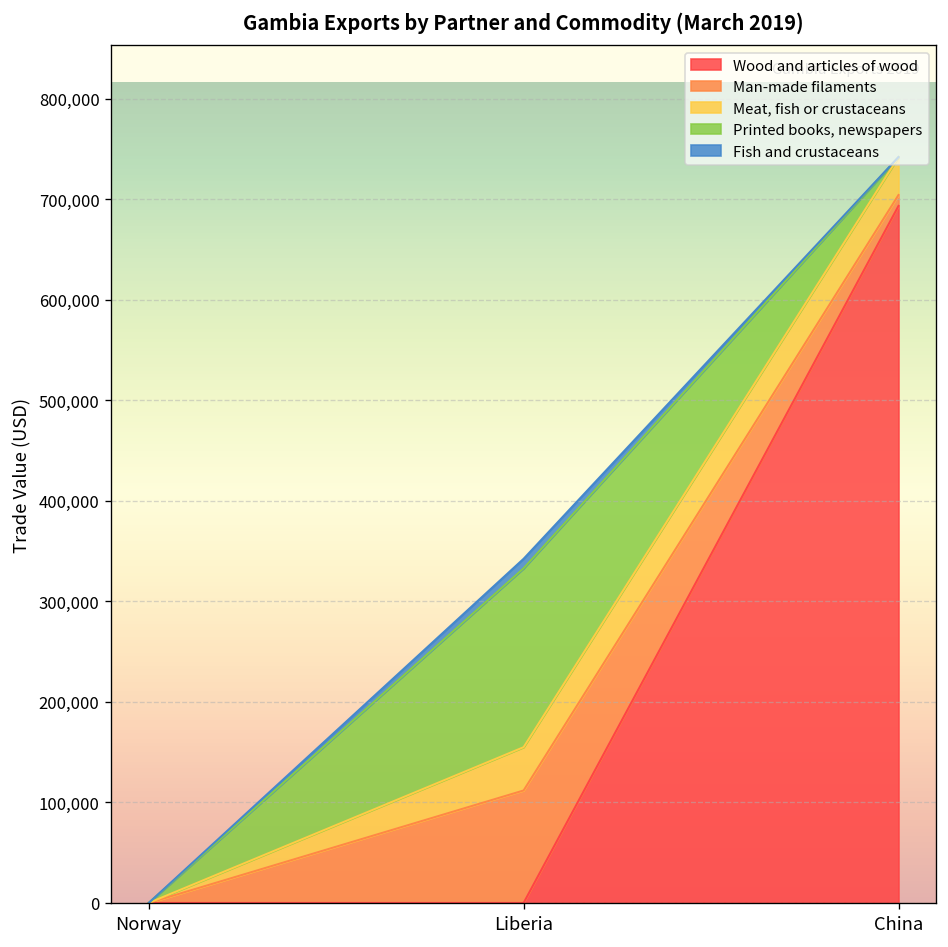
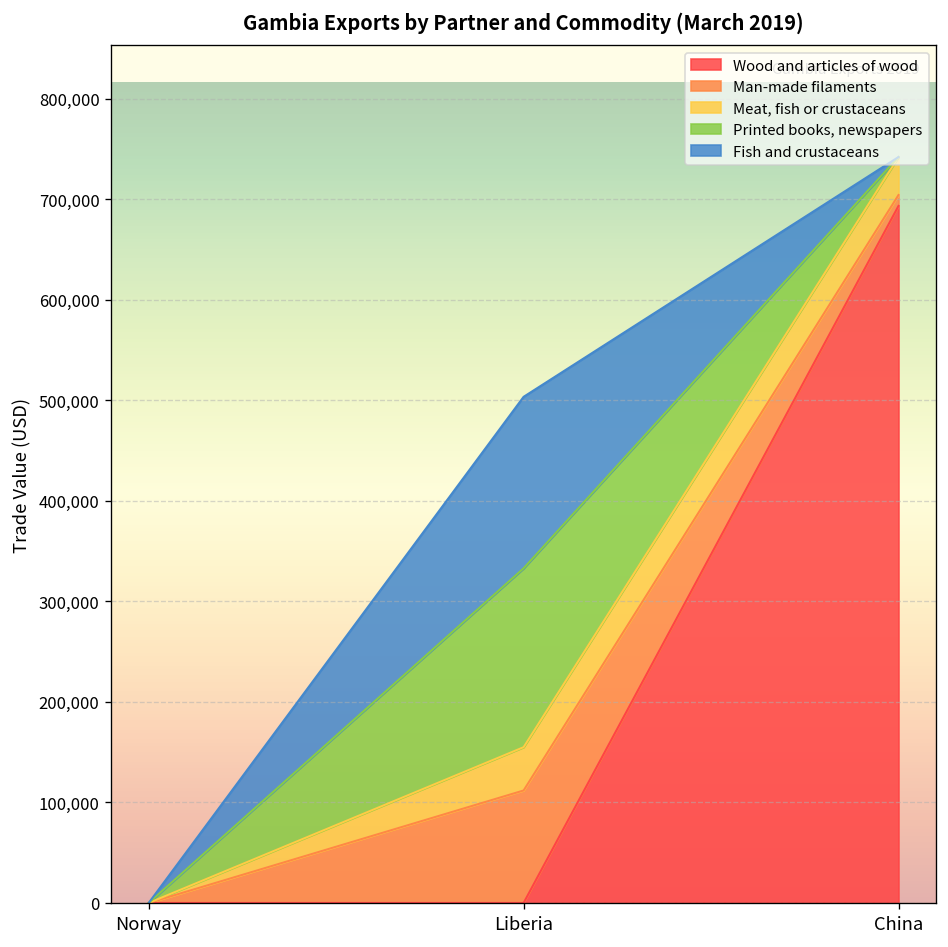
  {
    "Wood and articles of wood": {
      "Liberia": "0",
      "China": "690,000"
    },
    "Man-made filaments": {
      "Liberia": "110,000",
      "China": "10,000"
    },
    "Meat, fish or crustaceans": {
      "Liberia": "40,000"
    },
    "Printed books, newspapers": {
      "Liberia": "180,000"
    },
    "Fish and crustaceans": {
-     "Liberia": "10,000"
+     "Liberia": "170,000"
    }
  }
